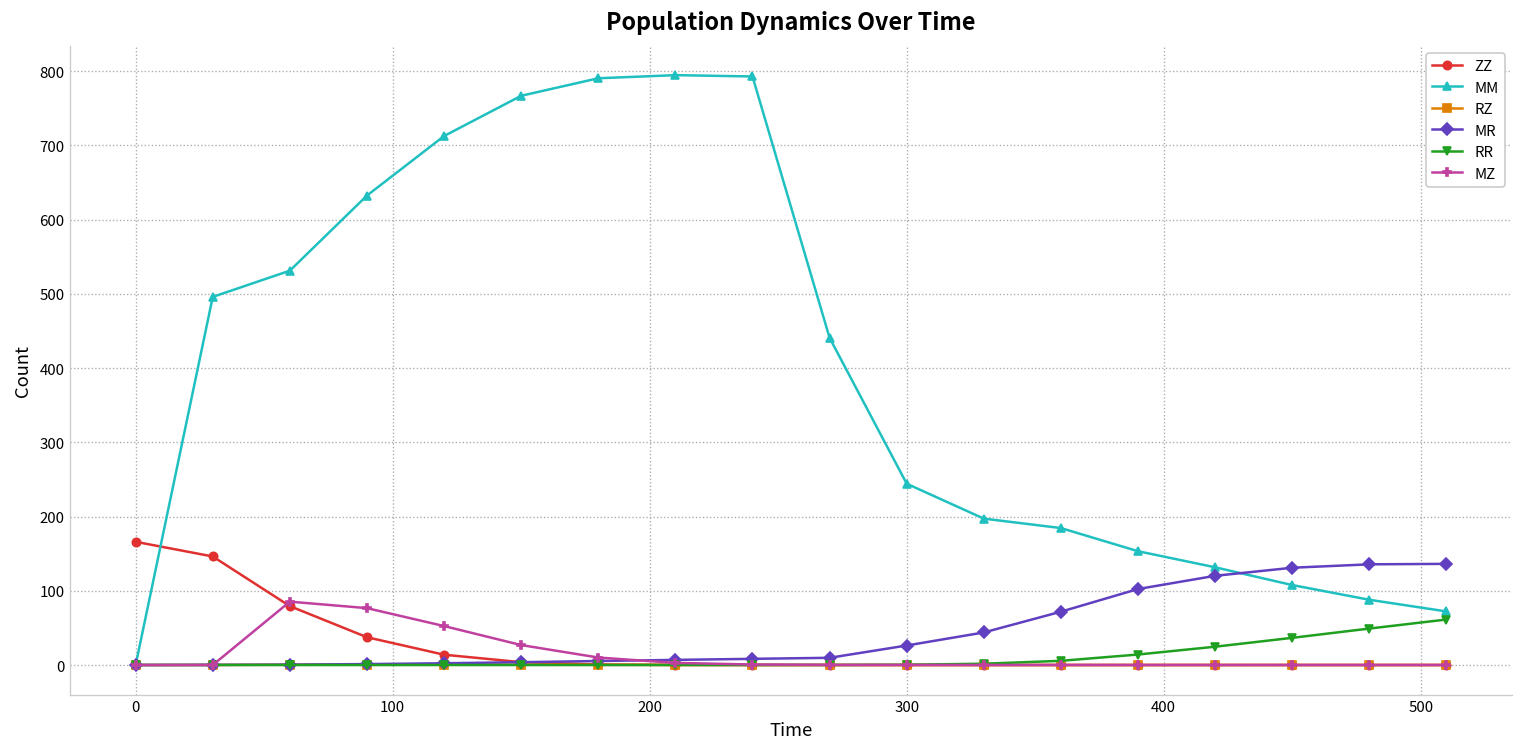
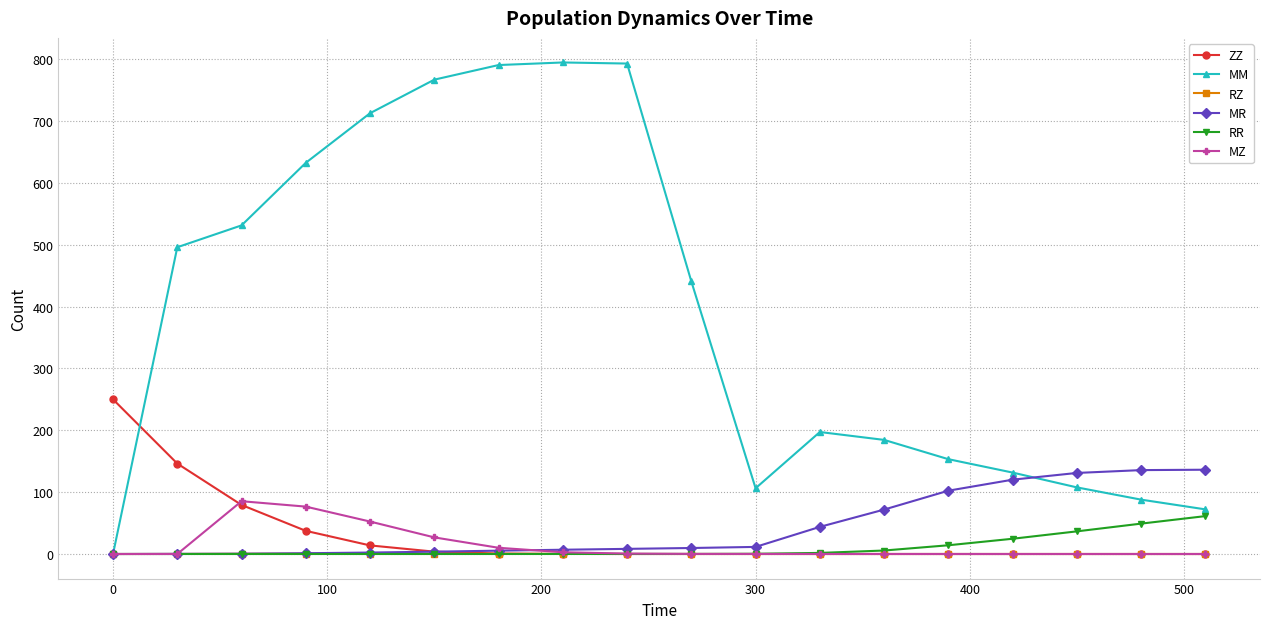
  {
    "ZZ": {
-     "0": 170
+     "0": 250
    },
    "MM": {
-     "300": 240
+     "300": 110
    },
    "MR": {
-     "300": 30
+     "300": 10
    }
  }
